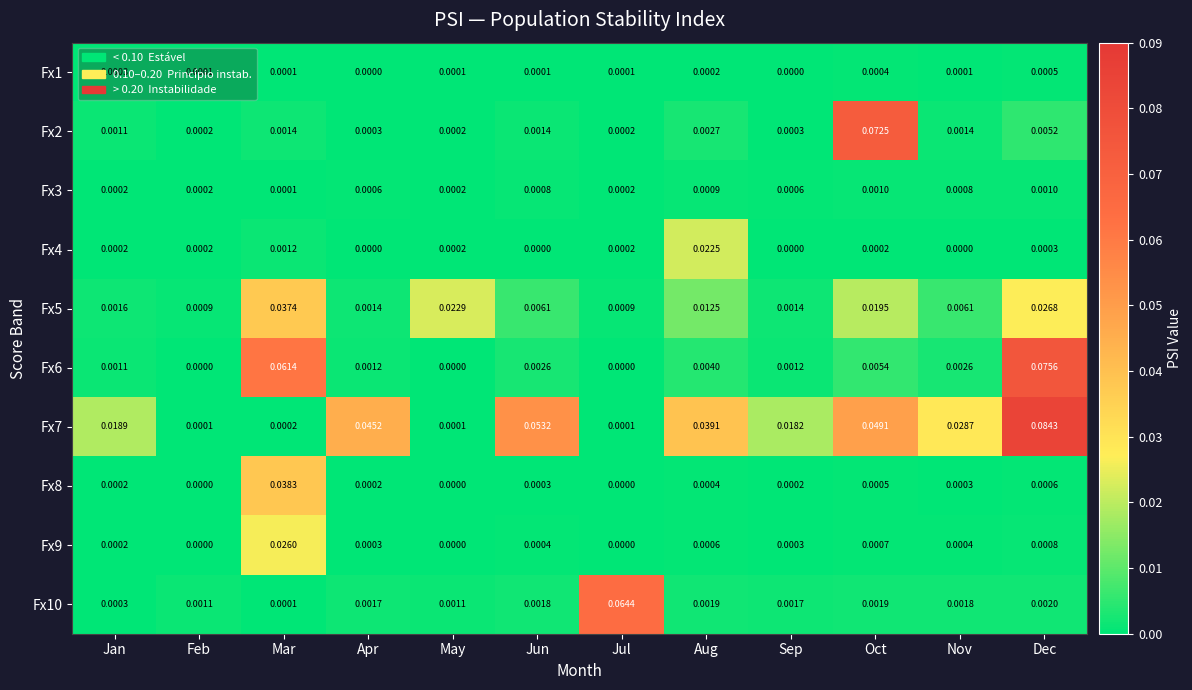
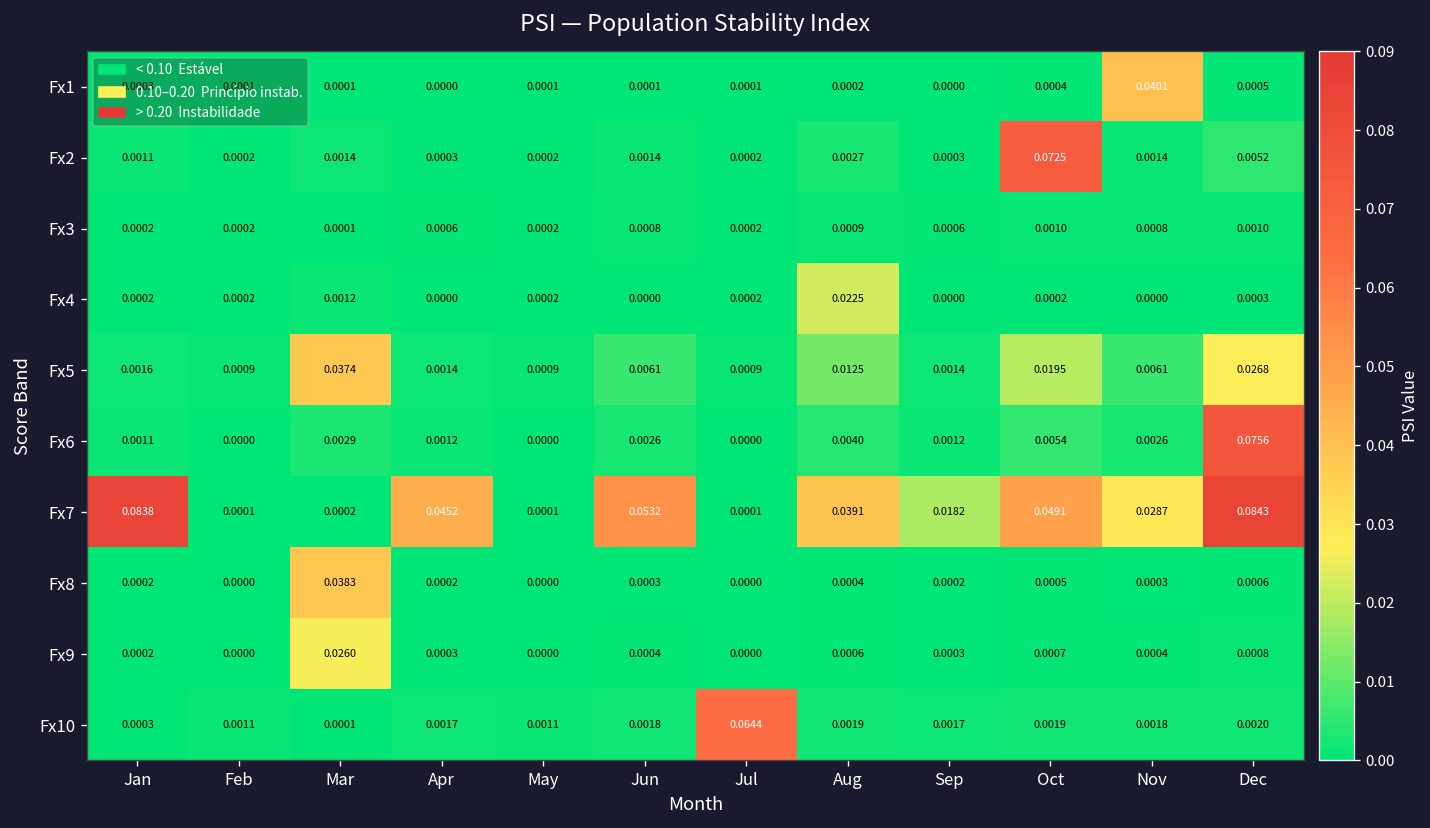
  {
    "Fx1": {
      "Mar": 0.0001,
      "Apr": 0.0000,
      "May": 0.0001,
      "Jun": 0.0001,
      "Jul": 0.0001,
      "Aug": 0.0002,
      "Sep": 0.0000,
      "Oct": 0.0004,
-     "Nov": 0.0001,
+     "Nov": 0.0401,
      "Dec": 0.0005
    },
    "Fx2": {
      "Jan": 0.0011,
      "Feb": 0.0002,
      "Mar": 0.0014,
      "Apr": 0.0003,
      "May": 0.0002,
      "Jun": 0.0014,
      "Jul": 0.0002,
      "Aug": 0.0027,
      "Sep": 0.0003,
      "Oct": 0.0725,
      "Nov": 0.0014,
      "Dec": 0.0052
    },
    "Fx3": {
      "Jan": 0.0002,
      "Feb": 0.0002,
      "Mar": 0.0001,
      "Apr": 0.0006,
      "May": 0.0002,
      "Jun": 0.0008,
      "Jul": 0.0002,
      "Aug": 0.0009,
      "Sep": 0.0006,
      "Oct": 0.0010,
      "Nov": 0.0008,
      "Dec": 0.0010
    },
    "Fx4": {
      "Jan": 0.0002,
      "Feb": 0.0002,
      "Mar": 0.0012,
      "Apr": 0.0000,
      "May": 0.0002,
      "Jun": 0.0000,
      "Jul": 0.0002,
      "Aug": 0.0225,
      "Sep": 0.0000,
      "Oct": 0.0002,
      "Nov": 0.0000,
      "Dec": 0.0003
    },
    "Fx5": {
      "Jan": 0.0016,
      "Feb": 0.0009,
      "Mar": 0.0374,
      "Apr": 0.0014,
-     "May": 0.0229,
+     "May": 0.0009,
      "Jun": 0.0061,
      "Jul": 0.0009,
      "Aug": 0.0125,
      "Sep": 0.0014,
      "Oct": 0.0195,
      "Nov": 0.0061,
      "Dec": 0.0268
    },
    "Fx6": {
      "Jan": 0.0011,
      "Feb": 0.0000,
-     "Mar": 0.0614,
+     "Mar": 0.0029,
      "Apr": 0.0012,
      "May": 0.0000,
      "Jun": 0.0026,
      "Jul": 0.0000,
      "Aug": 0.0040,
      "Sep": 0.0012,
      "Oct": 0.0054,
      "Nov": 0.0026,
      "Dec": 0.0756
    },
    "Fx7": {
-     "Jan": 0.0189,
+     "Jan": 0.0838,
      "Feb": 0.0001,
      "Mar": 0.0002,
      "Apr": 0.0452,
      "May": 0.0001,
      "Jun": 0.0532,
      "Jul": 0.0001,
      "Aug": 0.0391,
      "Sep": 0.0182,
      "Oct": 0.0491,
      "Nov": 0.0287,
      "Dec": 0.0843
    },
    "Fx8": {
      "Jan": 0.0002,
      "Feb": 0.0000,
      "Mar": 0.0383,
      "Apr": 0.0002,
      "May": 0.0000,
      "Jun": 0.0003,
      "Jul": 0.0000,
      "Aug": 0.0004,
      "Sep": 0.0002,
      "Oct": 0.0005,
      "Nov": 0.0003,
      "Dec": 0.0006
    },
    "Fx9": {
      "Jan": 0.0002,
      "Feb": 0.0000,
      "Mar": 0.0260,
      "Apr": 0.0003,
      "May": 0.0000,
      "Jun": 0.0004,
      "Jul": 0.0000,
      "Aug": 0.0006,
      "Sep": 0.0003,
      "Oct": 0.0007,
      "Nov": 0.0004,
      "Dec": 0.0008
    },
    "Fx10": {
      "Jan": 0.0003,
      "Feb": 0.0011,
      "Mar": 0.0001,
      "Apr": 0.0017,
      "May": 0.0011,
      "Jun": 0.0018,
      "Jul": 0.0644,
      "Aug": 0.0019,
      "Sep": 0.0017,
      "Oct": 0.0019,
      "Nov": 0.0018,
      "Dec": 0.0020
    }
  }
